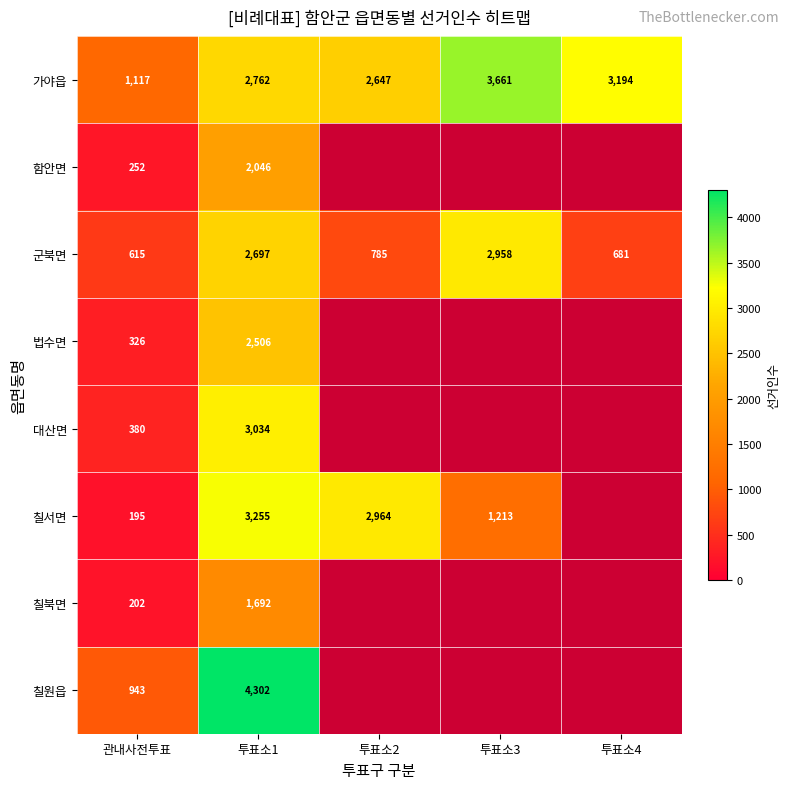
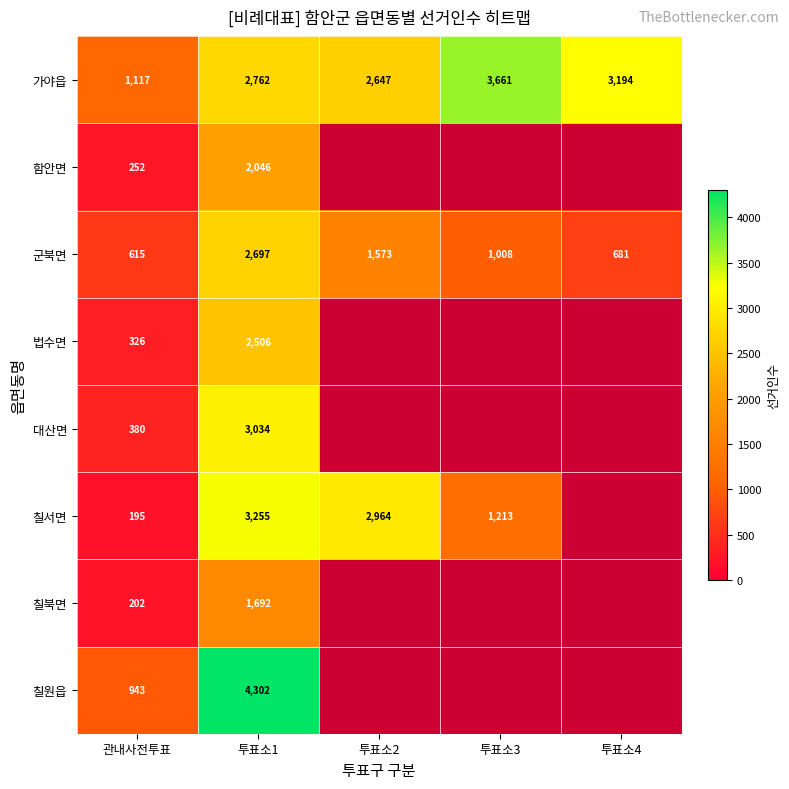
  {
    "가야읍": {
      "관내사전투표": "1,117",
      "투표소1": "2,762",
      "투표소2": "2,647",
      "투표소3": "3,661",
      "투표소4": "3,194"
    },
    "함안면": {
      "관내사전투표": "252",
      "투표소1": "2,046"
    },
    "군북면": {
      "관내사전투표": "615",
      "투표소1": "2,697",
-     "투표소2": "785",
-     "투표소3": "2,958",
+     "투표소2": "1,573",
+     "투표소3": "1,008",
      "투표소4": "681"
    },
    "법수면": {
      "관내사전투표": "326",
      "투표소1": "2,506"
    },
    "대산면": {
      "관내사전투표": "380",
      "투표소1": "3,034"
    },
    "칠서면": {
      "관내사전투표": "195",
      "투표소1": "3,255",
      "투표소2": "2,964",
      "투표소3": "1,213"
    },
    "칠북면": {
      "관내사전투표": "202",
      "투표소1": "1,692"
    },
    "칠원읍": {
      "관내사전투표": "943",
      "투표소1": "4,302"
    }
  }
